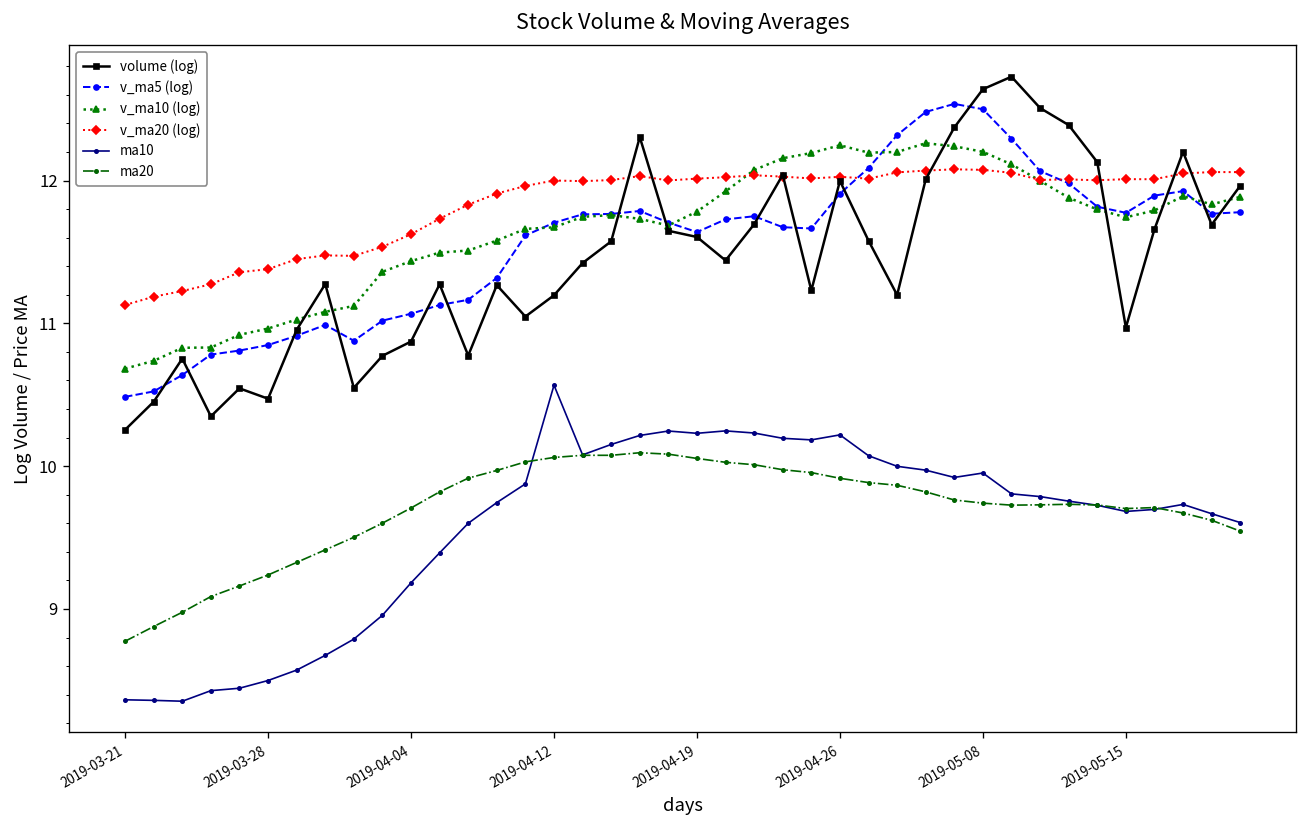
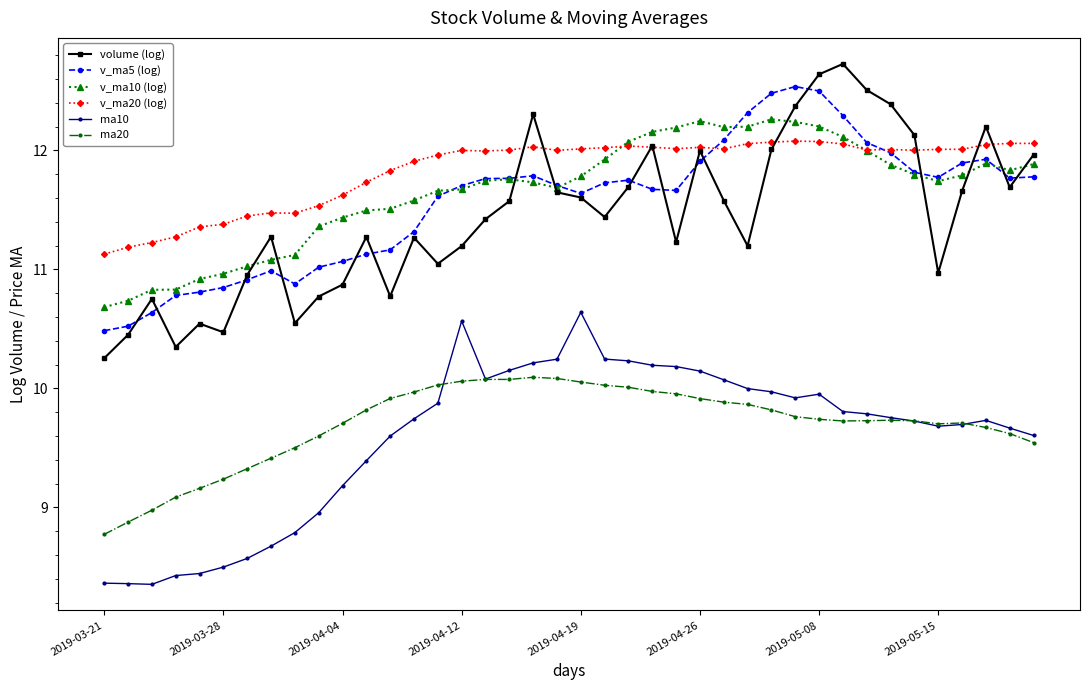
  {
    "volume (log)": {
      "2019-03-21": 10.25,
      "2019-03-28": 10.47,
      "2019-04-04": 10.87,
      "2019-04-12": 11.20,
      "2019-04-19": 11.60,
      "2019-04-26": 12.00,
      "2019-05-08": 12.64,
      "2019-05-15": 10.97
    },
    "v_ma5 (log)": {
      "2019-03-21": 10.49,
      "2019-03-28": 10.85,
      "2019-04-04": 11.07,
      "2019-04-12": 11.70,
      "2019-04-19": 11.64,
      "2019-04-26": 11.91,
      "2019-05-08": 12.50,
      "2019-05-15": 11.77
    },
    "v_ma20 (log)": {
      "2019-03-21": 11.13,
      "2019-03-28": 11.38,
      "2019-04-04": 11.62,
      "2019-04-12": 12.00,
      "2019-04-19": 12.01,
      "2019-04-26": 12.03,
      "2019-05-08": 12.07,
      "2019-05-15": 12.01
    },
    "ma10": {
      "2019-03-21": 8.36,
      "2019-03-28": 8.50,
      "2019-04-04": 9.18,
      "2019-04-12": 10.57,
-     "2019-04-19": 10.23,
-     "2019-04-26": 10.22,
+     "2019-04-19": 10.64,
+     "2019-04-26": 10.15,
      "2019-05-08": 9.95
    }
  }
